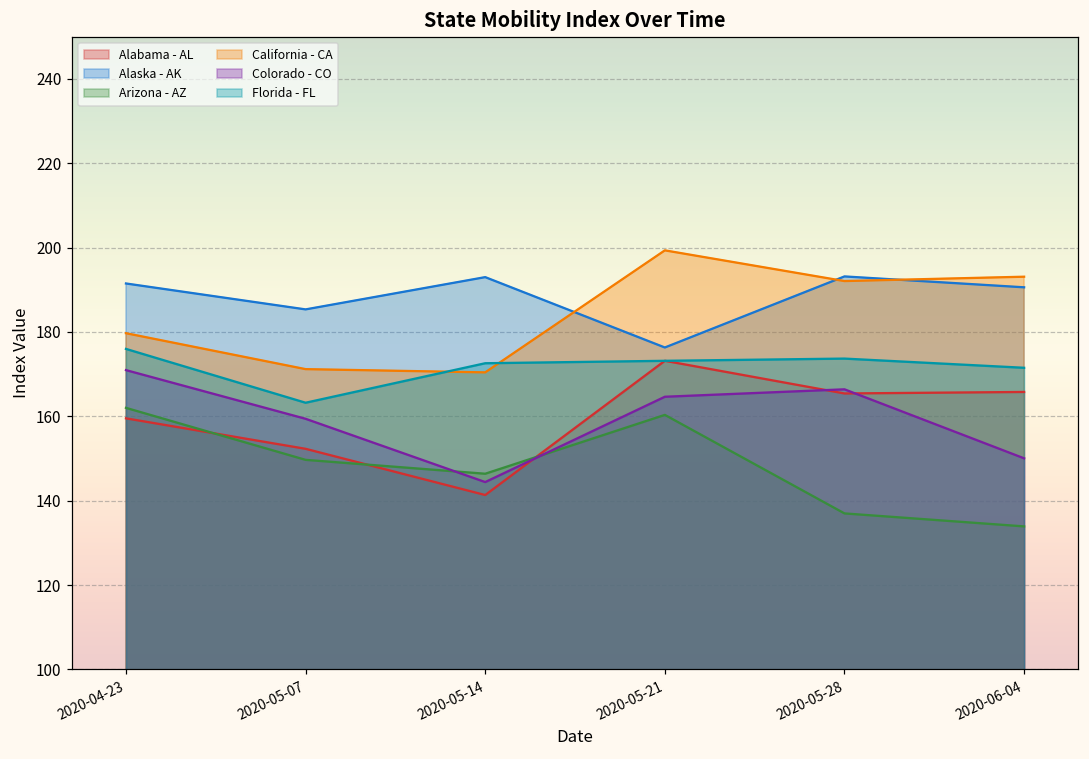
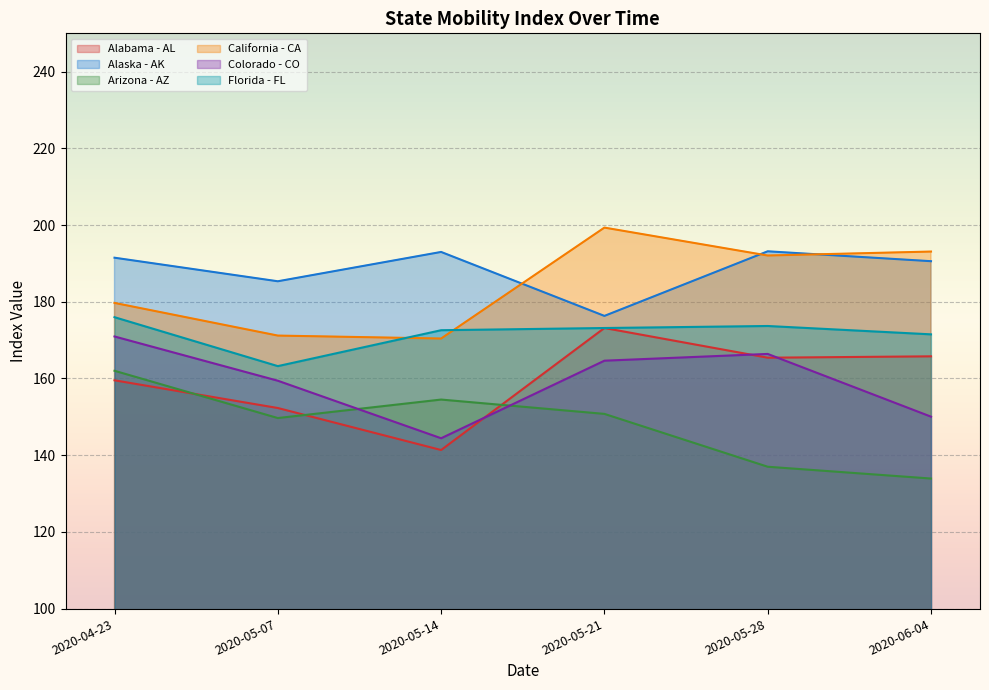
  {
    "Arizona - AZ": {
      "2020-04-23": 162,
      "2020-05-07": 150,
-     "2020-05-14": 146,
-     "2020-05-21": 160,
+     "2020-05-14": 155,
+     "2020-05-21": 151,
      "2020-05-28": 137,
      "2020-06-04": 134
    },
    "Colorado - CO": {
      "2020-04-23": 171,
      "2020-05-07": 159,
      "2020-05-14": 144,
      "2020-05-21": 165,
      "2020-05-28": 166,
      "2020-06-04": 150
    }
  }
